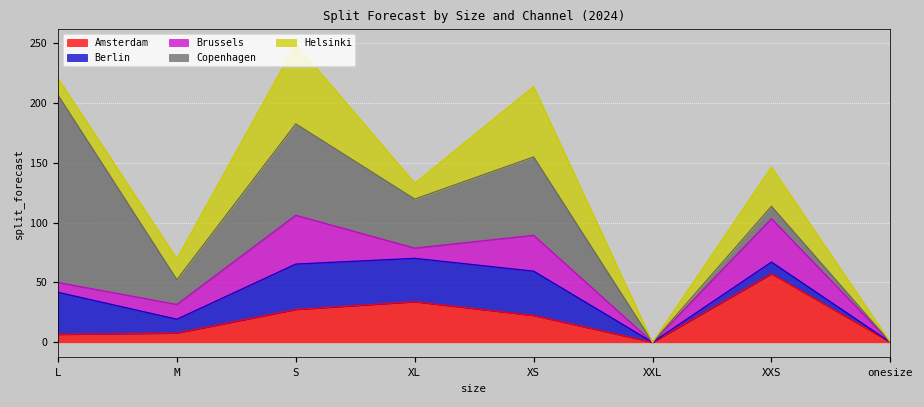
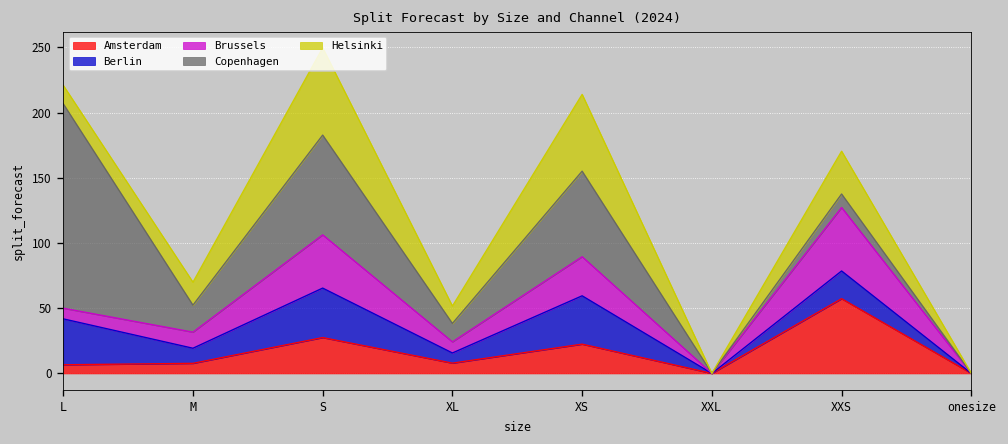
  {
    "Amsterdam": {
      "L": 7,
      "M": 8,
      "S": 27,
-     "XL": 34,
+     "XL": 8,
      "XS": 22,
      "XXS": 57
    },
    "Berlin": {
      "L": 35,
      "M": 12,
      "S": 38,
-     "XL": 36,
+     "XL": 8,
      "XS": 37,
-     "XXS": 10
+     "XXS": 21
    },
    "Brussels": {
      "L": 8,
      "M": 12,
      "S": 41,
      "XL": 9,
      "XS": 30,
-     "XXS": 36
+     "XXS": 49
    },
    "Copenhagen": {
      "L": 157,
      "M": 21,
      "S": 76,
-     "XL": 41,
+     "XL": 14,
      "XS": 66,
      "XXS": 10
    },
    "Helsinki": {
      "L": 14,
      "M": 18,
      "XL": 13,
      "XS": 59,
      "XXS": 33
    }
  }
